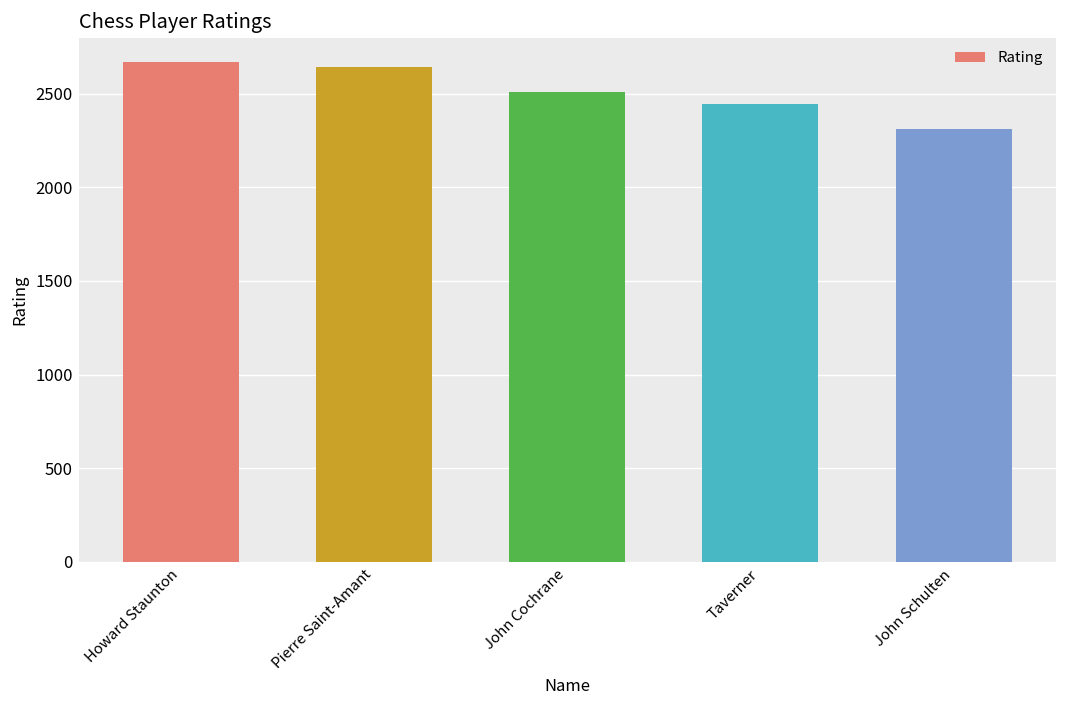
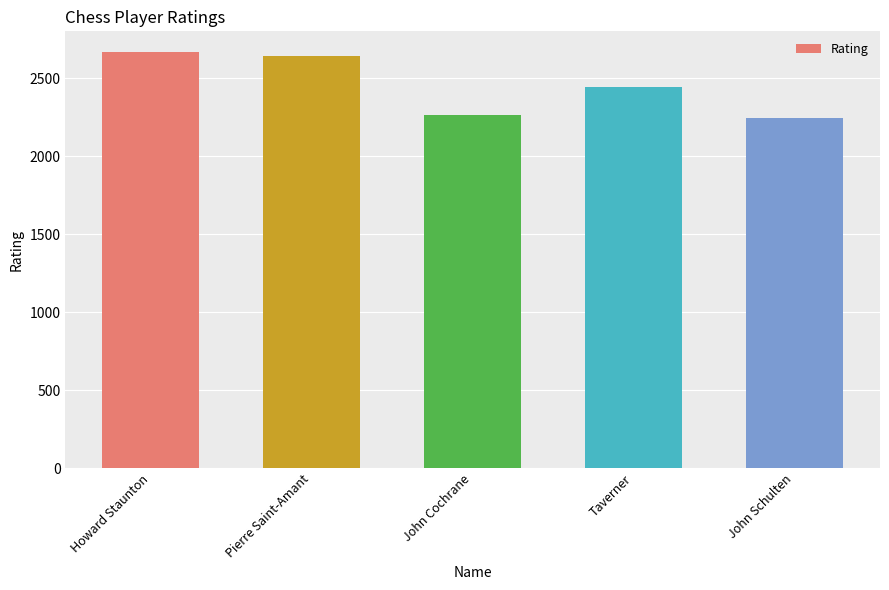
  {
    "Howard Staunton": 2670,
    "Pierre Saint-Amant": 2640,
-   "John Cochrane": 2510,
+   "John Cochrane": 2260,
    "Taverner": 2450,
-   "John Schulten": 2310
+   "John Schulten": 2250
  }
